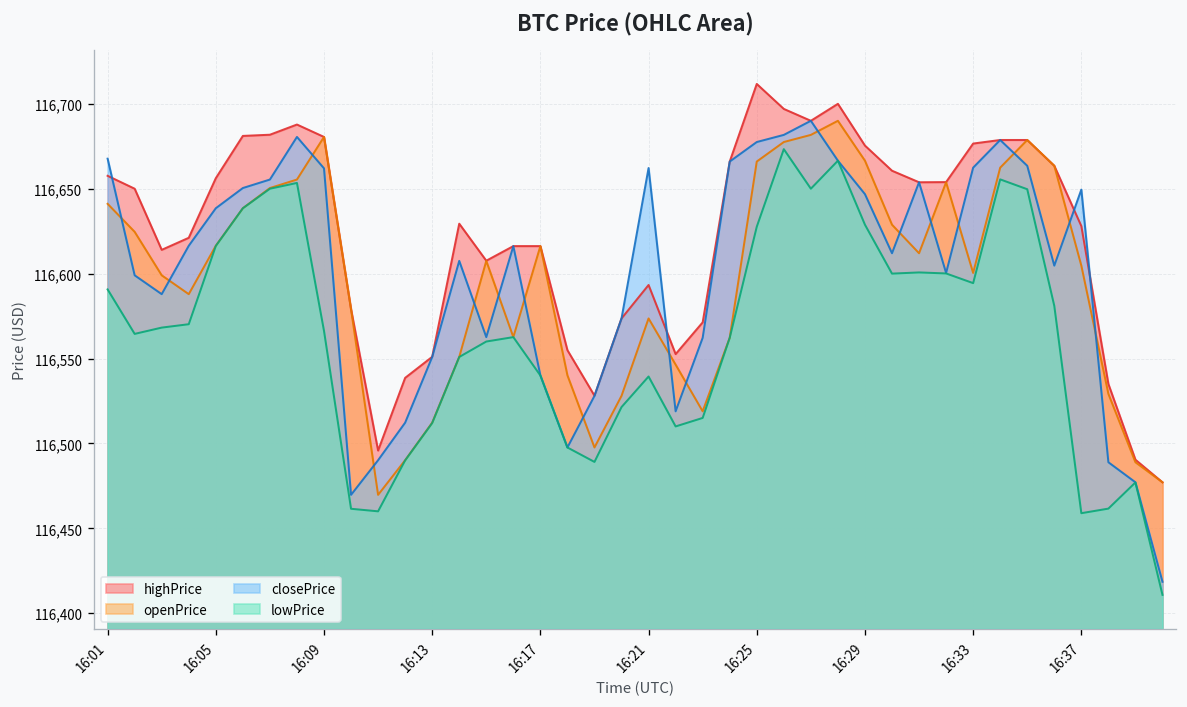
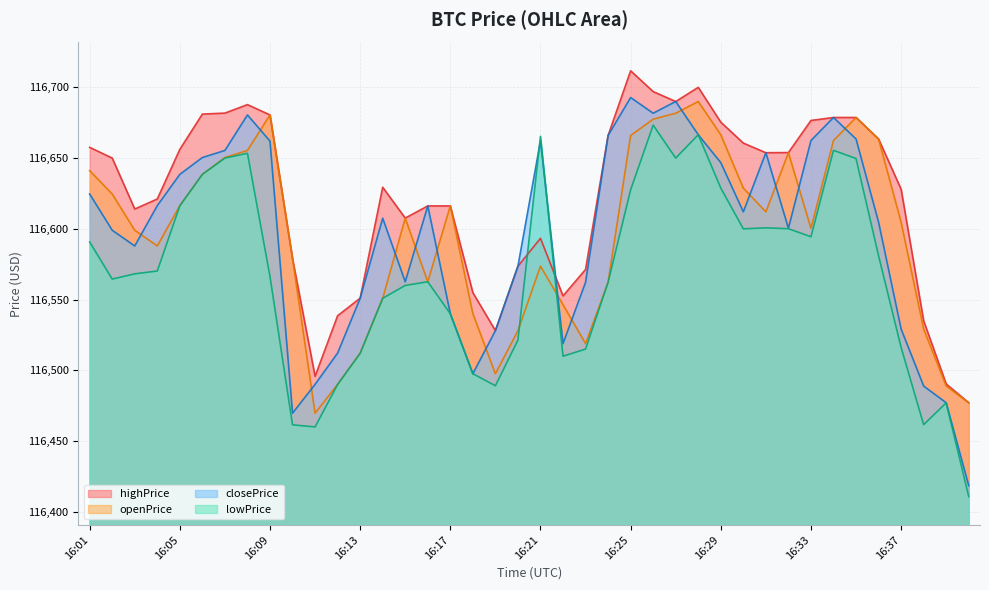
  {
    "closePrice": {
-     "16:01": "116,668",
+     "16:01": "116,625",
      "16:05": "116,639",
      "16:09": "116,662",
      "16:21": "116,662",
-     "16:25": "116,678",
+     "16:25": "116,693",
      "16:29": "116,647",
      "16:33": "116,662",
-     "16:37": "116,650"
+     "16:37": "116,529"
    },
    "lowPrice": {
      "16:01": "116,591",
      "16:09": "116,566",
-     "16:21": "116,539",
+     "16:21": "116,665",
      "16:25": "116,628",
      "16:29": "116,629",
      "16:33": "116,594",
-     "16:37": "116,459"
+     "16:37": "116,516"
    }
  }
